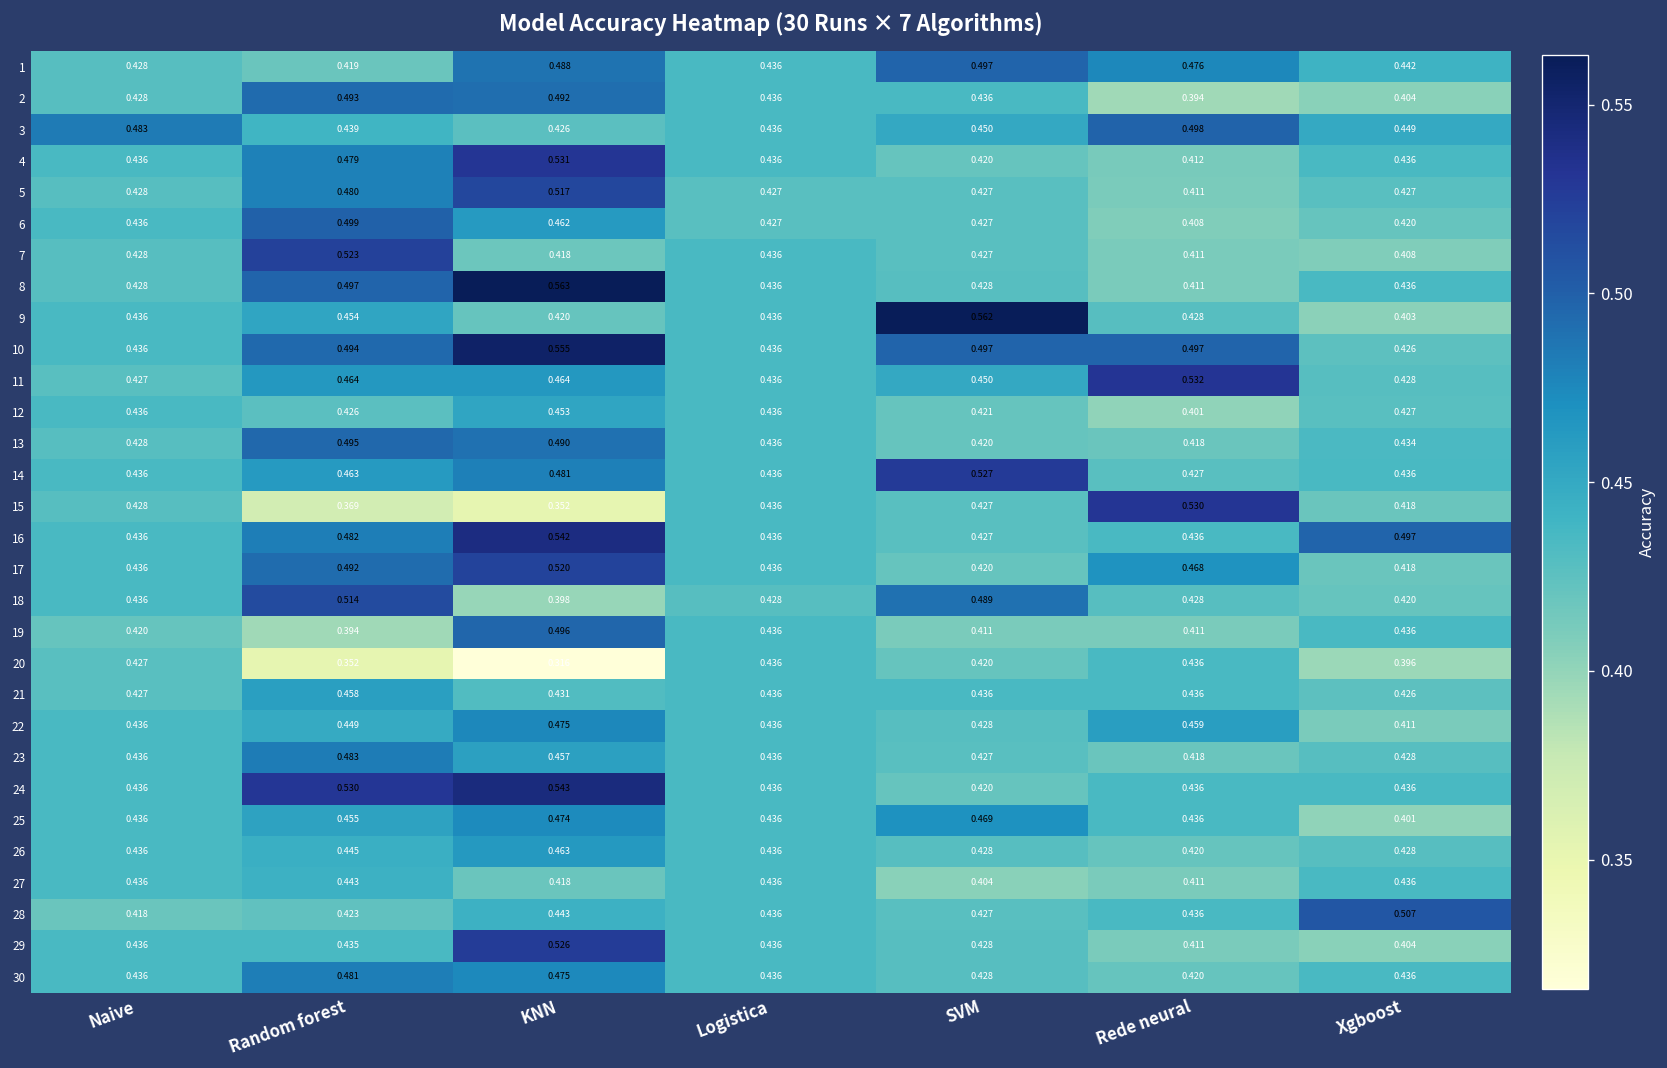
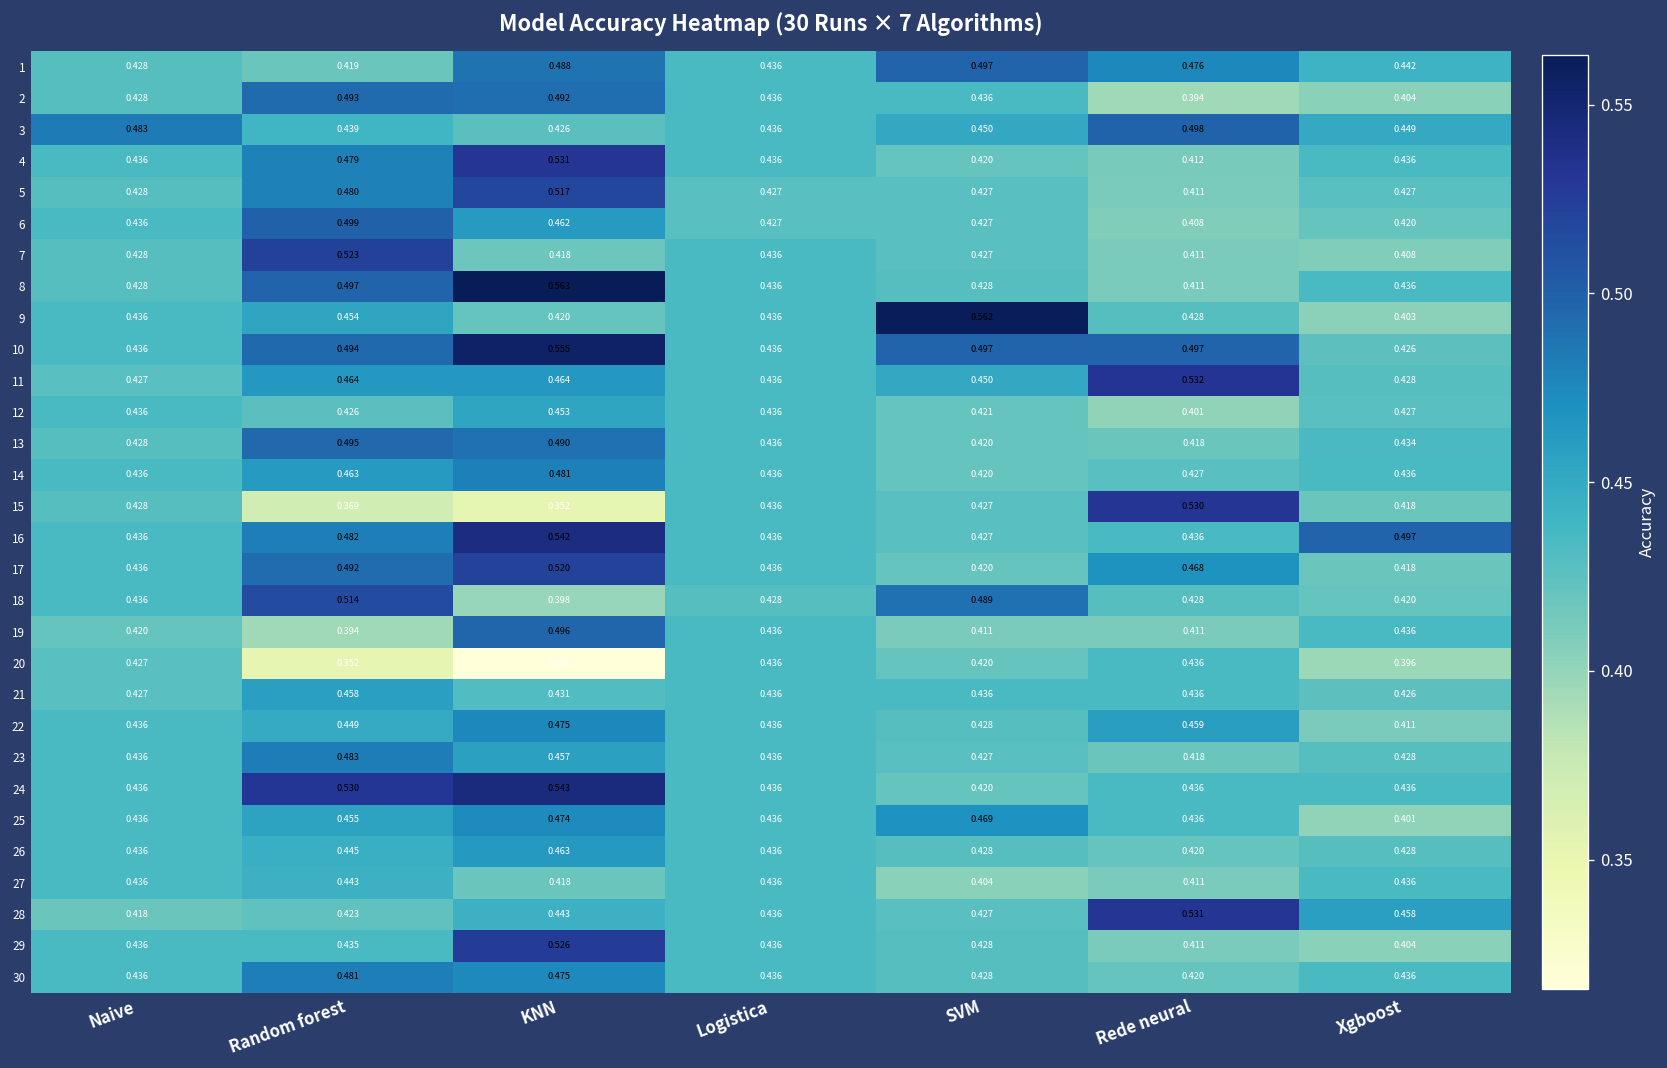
  {
    "14": {
      "Naive": 0.436,
      "Random forest": 0.463,
      "KNN": 0.481,
      "Logistica": 0.436,
-     "SVM": 0.527,
+     "SVM": 0.420,
      "Rede neural": 0.427,
      "Xgboost": 0.436
    },
    "28": {
      "Naive": 0.418,
      "Random forest": 0.423,
      "KNN": 0.443,
      "Logistica": 0.436,
      "SVM": 0.427,
-     "Rede neural": 0.436,
-     "Xgboost": 0.507
+     "Rede neural": 0.531,
+     "Xgboost": 0.458
    }
  }
